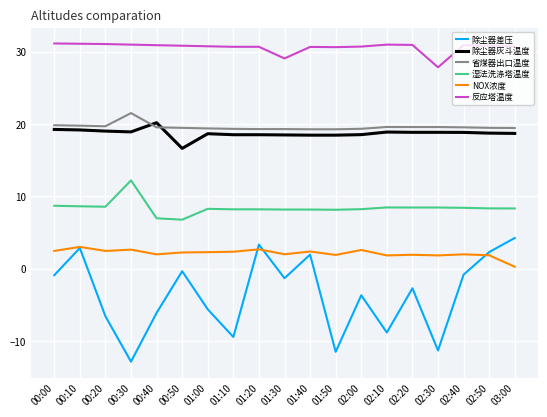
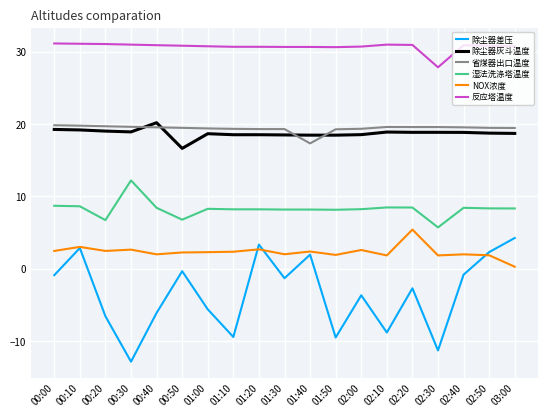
  {
    "除尘器差压": {
      "00:00": -1,
      "00:20": -7,
      "00:30": -13,
      "00:40": -6,
      "00:50": 0,
      "01:00": -6,
      "01:10": -9,
      "01:20": 3,
      "01:30": -1,
      "01:40": 2,
-     "01:50": -11,
+     "01:50": -10,
      "02:00": -4,
      "02:10": -9,
      "02:20": -3,
      "02:30": -11,
      "02:40": -1,
      "02:50": 2,
      "03:00": 4
    },
    "除尘器灰斗温度": {
      "00:00": 19,
      "00:10": 19,
      "00:20": 19,
      "00:30": 19,
      "00:40": 20,
      "00:50": 17,
      "01:00": 19,
      "01:10": 19,
      "01:20": 19,
      "01:30": 18,
      "01:40": 18,
      "01:50": 18,
      "02:00": 19,
      "02:10": 19,
      "02:20": 19,
      "02:30": 19,
      "02:40": 19,
      "02:50": 19,
      "03:00": 19
    },
    "省煤器出口温度": {
      "00:00": 20,
      "00:10": 20,
      "00:20": 20,
-     "00:30": 22,
+     "00:30": 20,
      "00:40": 20,
      "00:50": 19,
      "01:00": 19,
      "01:10": 19,
      "01:20": 19,
      "01:30": 19,
-     "01:40": 19,
+     "01:40": 17,
      "01:50": 19,
      "02:00": 19,
      "02:10": 20,
      "02:20": 20,
      "02:30": 20,
      "02:40": 20,
      "02:50": 19,
      "03:00": 19
    },
    "湿法洗涤塔温度": {
      "00:00": 9,
      "00:10": 9,
-     "00:20": 9,
+     "00:20": 7,
      "00:30": 12,
-     "00:40": 7,
+     "00:40": 8,
      "00:50": 7,
      "01:00": 8,
      "01:10": 8,
      "01:20": 8,
      "01:30": 8,
      "01:40": 8,
      "01:50": 8,
      "02:00": 8,
      "02:10": 8,
      "02:20": 8,
-     "02:30": 8,
+     "02:30": 6,
      "02:40": 8,
      "02:50": 8,
      "03:00": 8
    },
    "NOX浓度": {
      "00:00": 2,
      "00:20": 2,
      "00:30": 3,
      "00:40": 2,
      "00:50": 2,
      "01:00": 2,
      "01:10": 2,
      "01:20": 3,
      "01:30": 2,
      "01:40": 2,
      "01:50": 2,
      "02:00": 3,
      "02:10": 2,
-     "02:20": 2,
+     "02:20": 5,
      "02:30": 2,
      "02:40": 2,
      "02:50": 2,
      "03:00": 0
    },
    "反应塔温度": {
      "00:00": 31,
      "00:10": 31,
      "00:20": 31,
      "00:30": 31,
      "00:40": 31,
      "00:50": 31,
      "01:00": 31,
      "01:10": 31,
      "01:20": 31,
-     "01:30": 29,
+     "01:30": 31,
      "01:40": 31,
      "01:50": 31,
      "02:00": 31,
      "02:10": 31,
      "02:20": 31,
      "02:30": 28
    }
  }
